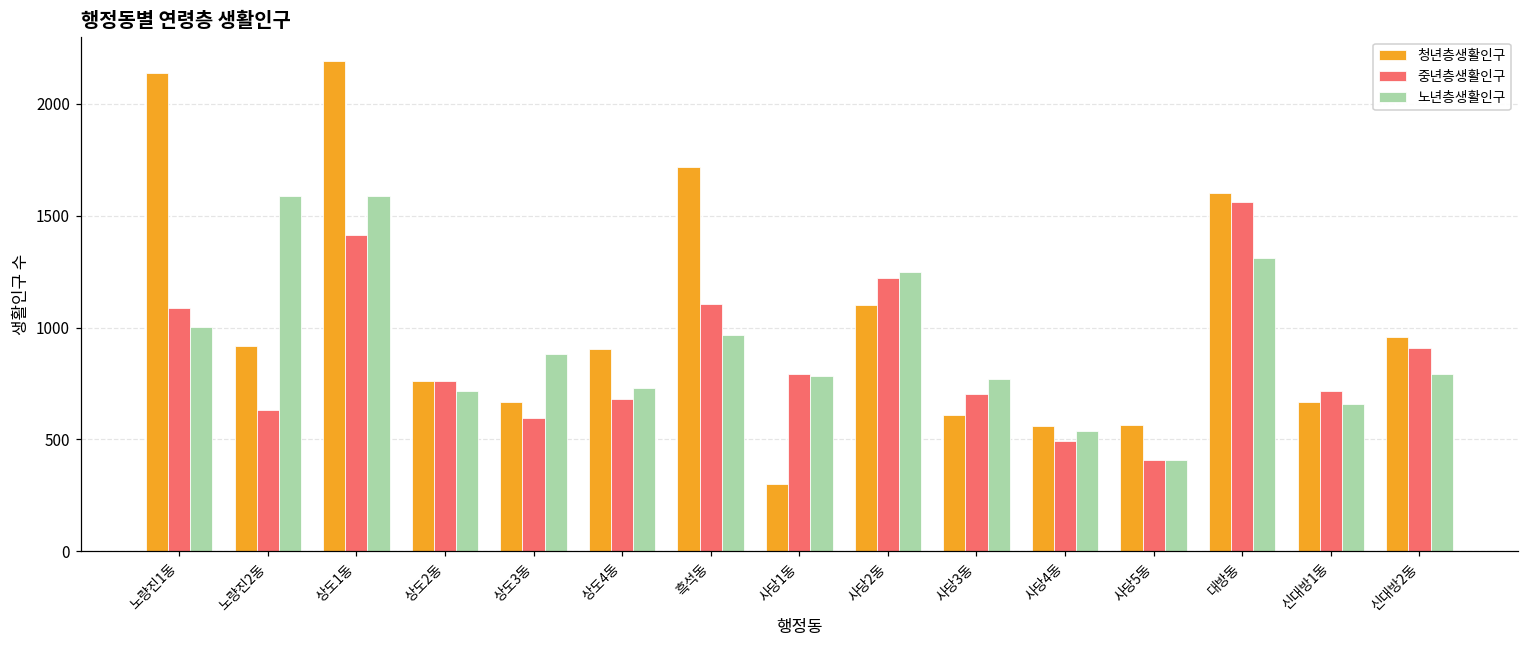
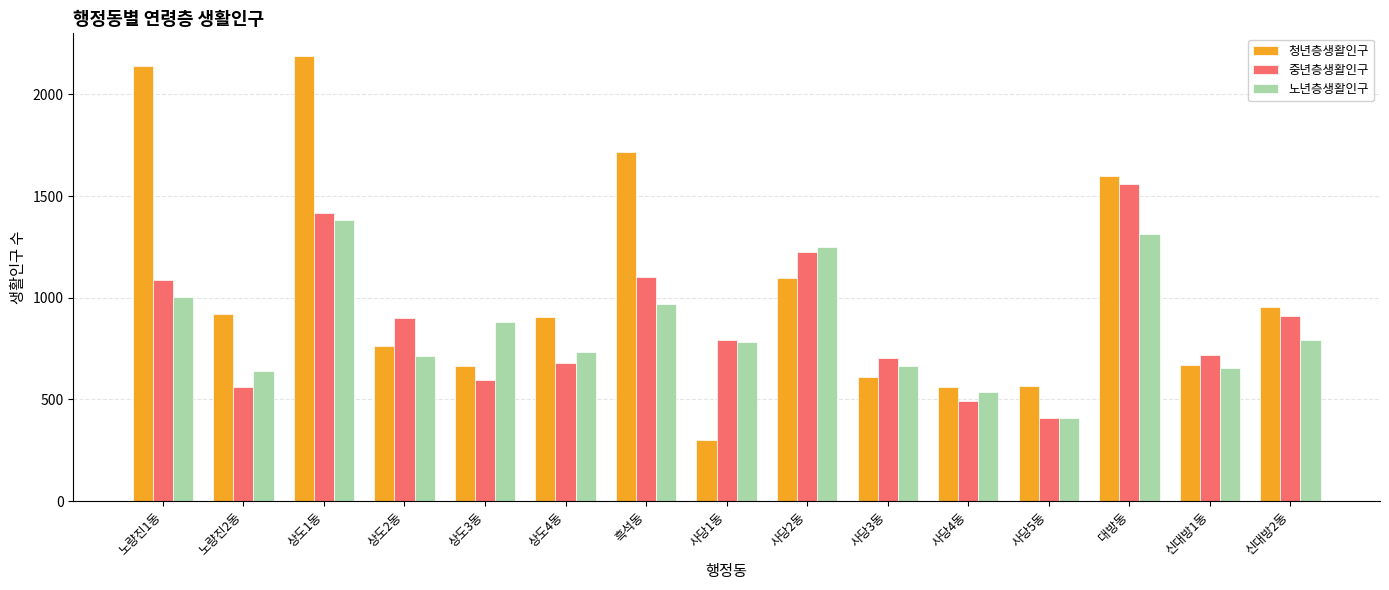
  {
    "청년층생활인구": {
      "노량진1동": 2140,
      "노량진2동": 920,
      "상도1동": 2190,
      "상도2동": 760,
      "상도3동": 670,
      "상도4동": 900,
      "흑석동": 1720,
      "사당1동": 300,
      "사당2동": 1100,
      "사당3동": 610,
      "사당4동": 560,
      "사당5동": 570,
      "대방동": 1600,
      "신대방1동": 670,
      "신대방2동": 960
    },
    "중년층생활인구": {
      "노량진1동": 1090,
-     "노량진2동": 630,
+     "노량진2동": 560,
      "상도1동": 1410,
-     "상도2동": 760,
+     "상도2동": 900,
      "상도3동": 600,
      "상도4동": 680,
      "흑석동": 1100,
      "사당1동": 790,
      "사당2동": 1220,
      "사당3동": 700,
      "사당4동": 490,
      "사당5동": 410,
      "대방동": 1560,
      "신대방1동": 720,
      "신대방2동": 910
    },
    "노년층생활인구": {
      "노량진1동": 1000,
-     "노량진2동": 1590,
-     "상도1동": 1590,
+     "노량진2동": 640,
+     "상도1동": 1380,
      "상도2동": 710,
      "상도3동": 880,
      "상도4동": 730,
      "흑석동": 970,
      "사당1동": 780,
      "사당2동": 1250,
-     "사당3동": 770,
+     "사당3동": 660,
      "사당4동": 540,
      "사당5동": 410,
      "대방동": 1310,
      "신대방1동": 660,
      "신대방2동": 790
    }
  }
